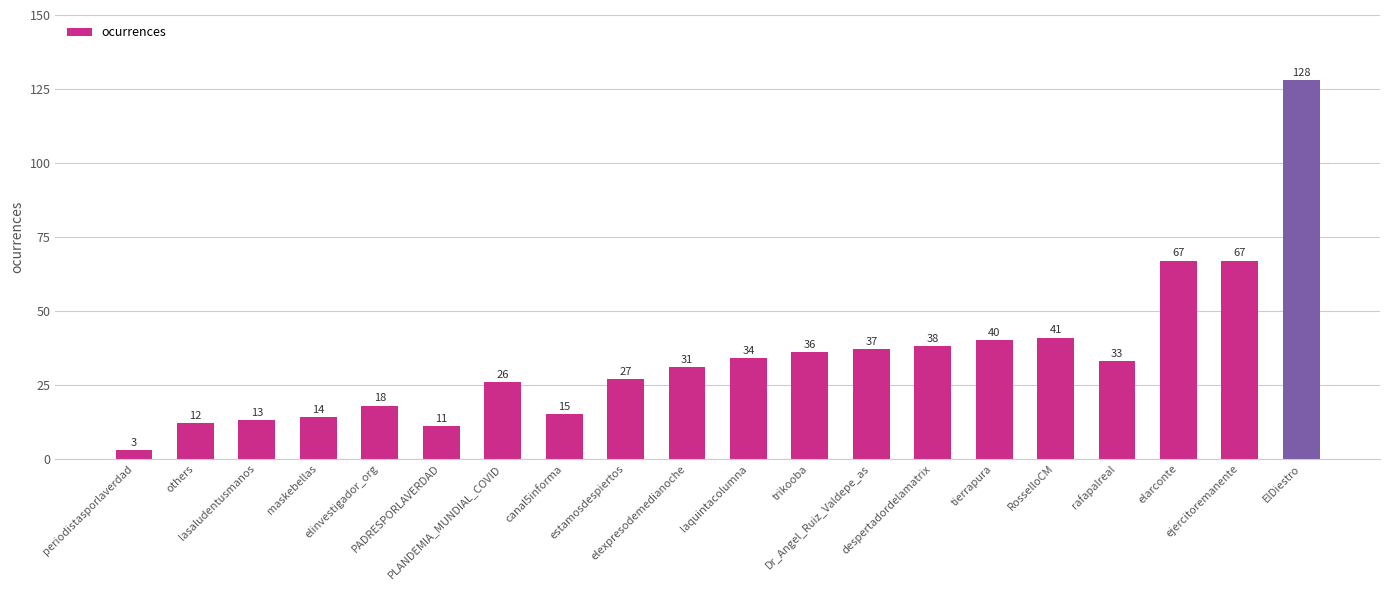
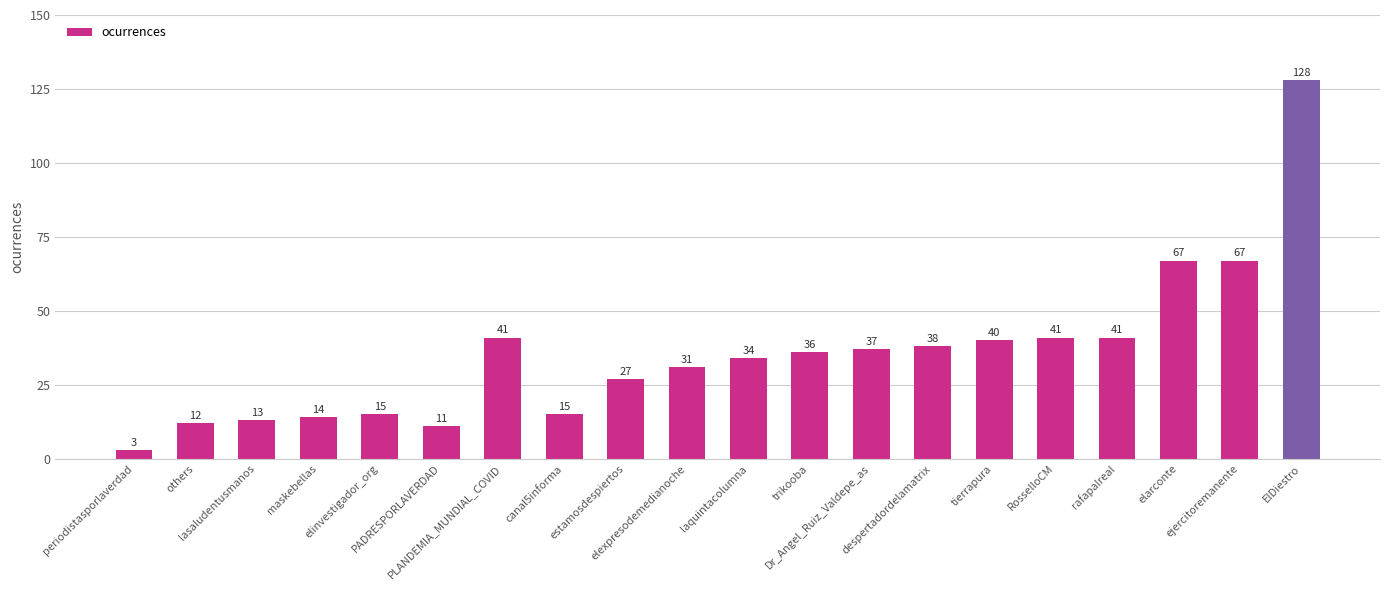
  {
    "periodistasporlaverdad": 3,
    "others": 12,
    "lasaludentusmanos": 13,
    "maskebellas": 14,
-   "elinvestigador_org": 18,
+   "elinvestigador_org": 15,
    "PADRESPORLAVERDAD": 11,
-   "PLANDEMIA_MUNDIAL_COVID": 26,
+   "PLANDEMIA_MUNDIAL_COVID": 41,
    "canal5informa": 15,
    "estamosdespiertos": 27,
    "elexpresodemedianoche": 31,
    "laquintacolumna": 34,
    "trikooba": 36,
    "Dr_Angel_Ruiz_Valdepe_as": 37,
    "despertadordelamatrix": 38,
    "tierrapura": 40,
    "RosselloCM": 41,
-   "rafapalreal": 33,
+   "rafapalreal": 41,
    "elarconte": 67,
    "ejercitoremanente": 67,
    "ElDiestro": 128
  }
